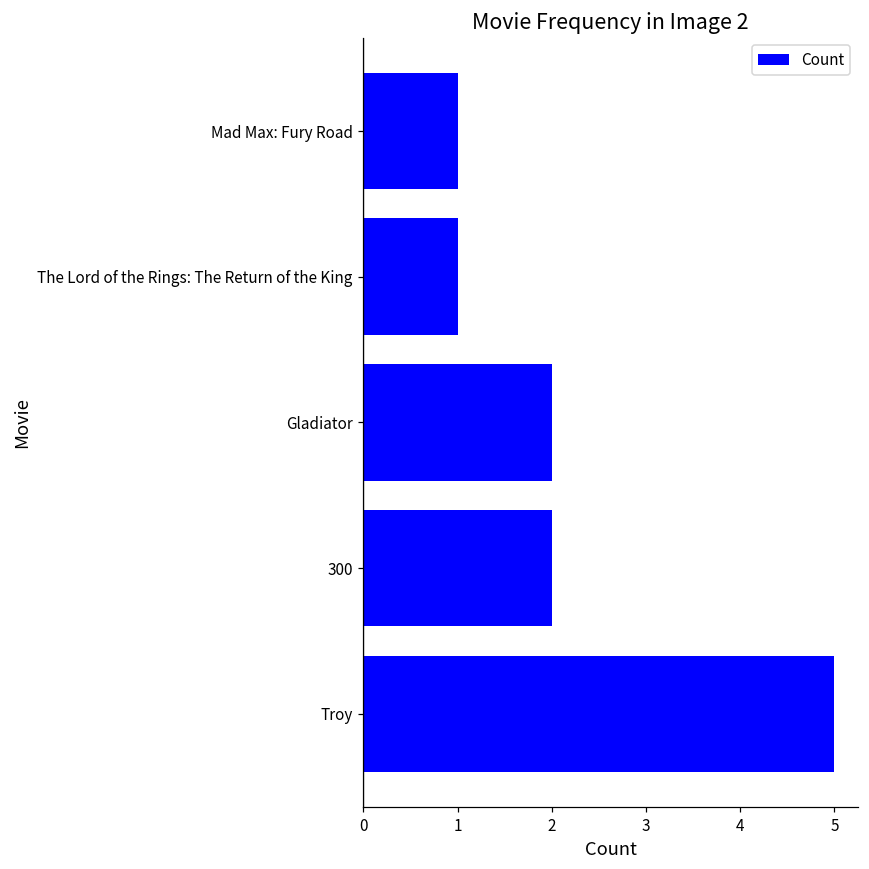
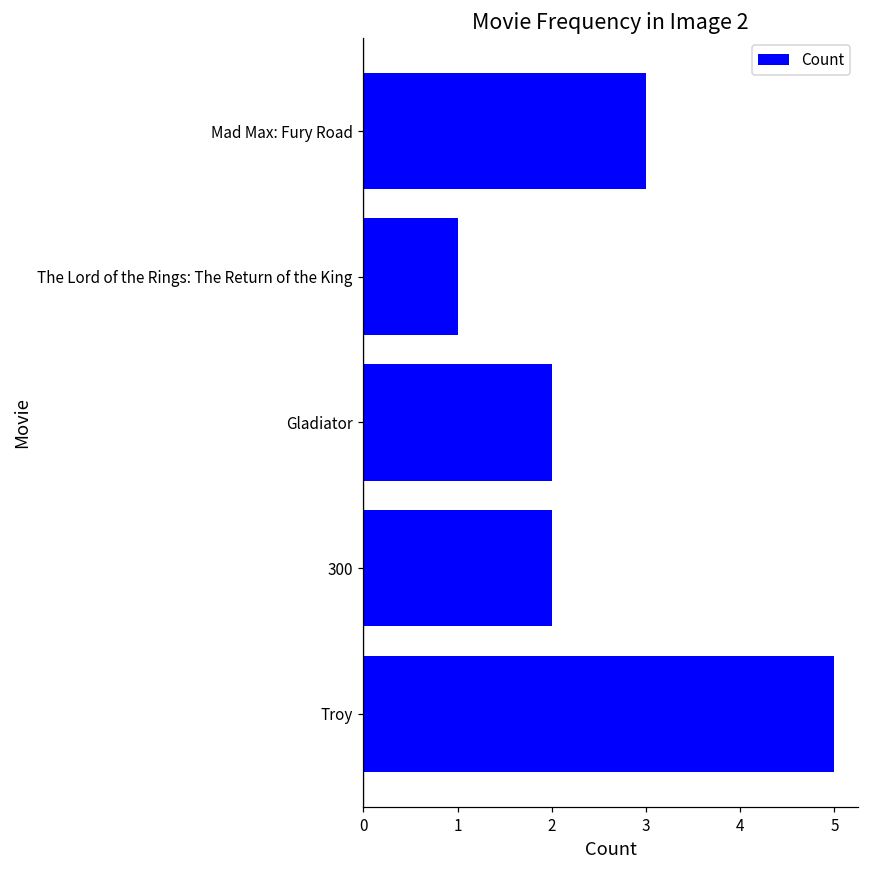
  {
-   "Mad Max: Fury Road": 1,
+   "Mad Max: Fury Road": 3,
    "The Lord of the Rings: The Return of the King": 1,
    "Gladiator": 2,
    "300": 2,
    "Troy": 5
  }
